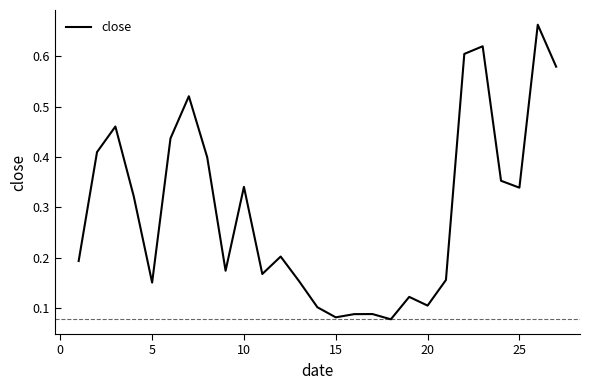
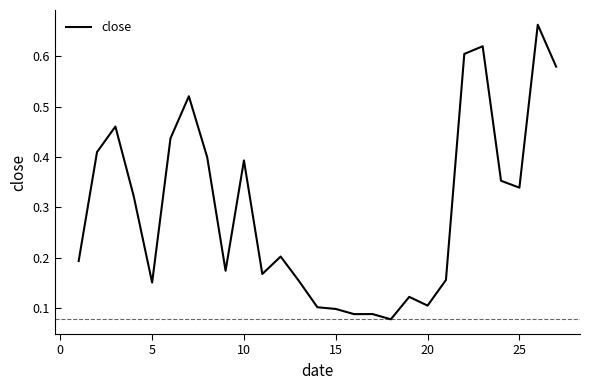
  {
    "5": 0.15,
-   "10": 0.34,
-   "15": 0.08,
+   "10": 0.39,
+   "15": 0.10,
    "20": 0.10,
    "25": 0.34
  }
